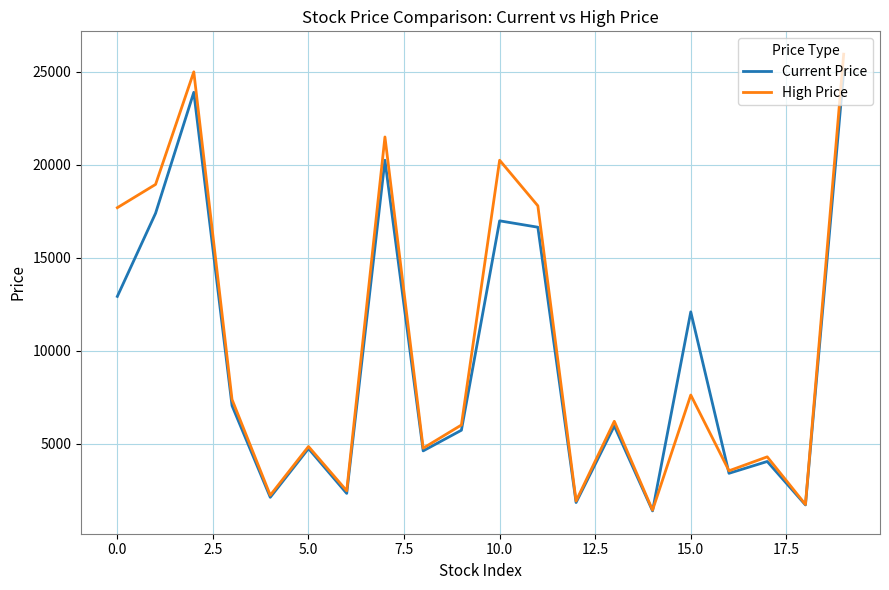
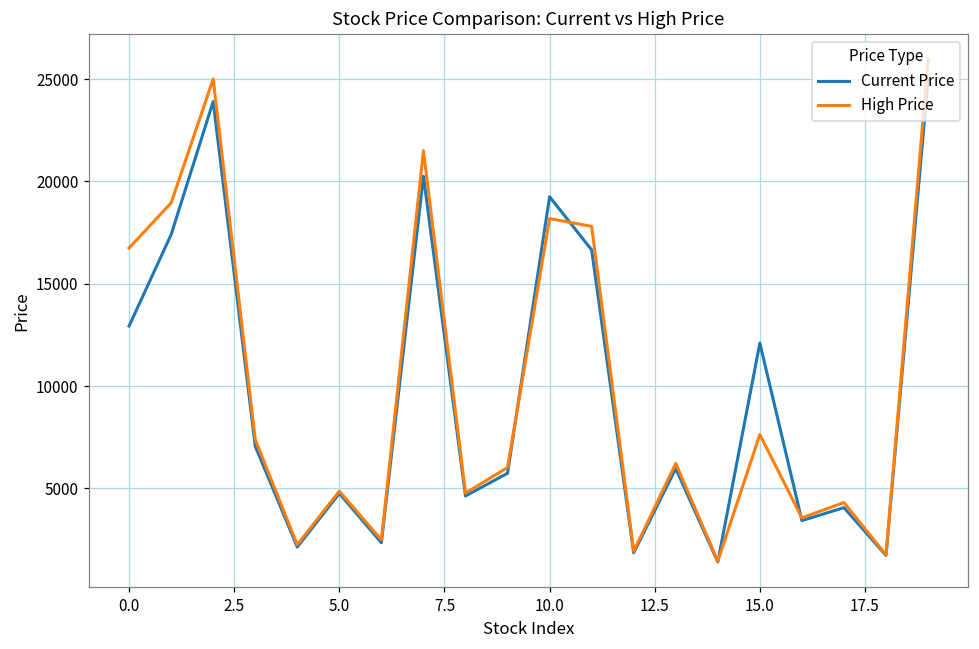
  {
    "Current Price": {
      "0.0": 12900,
-     "10.0": 17000,
+     "10.0": 19300,
      "15.0": 12100
    },
    "High Price": {
-     "0.0": 17700,
-     "10.0": 20300,
+     "0.0": 16700,
+     "10.0": 18200,
      "15.0": 7600
    }
  }
